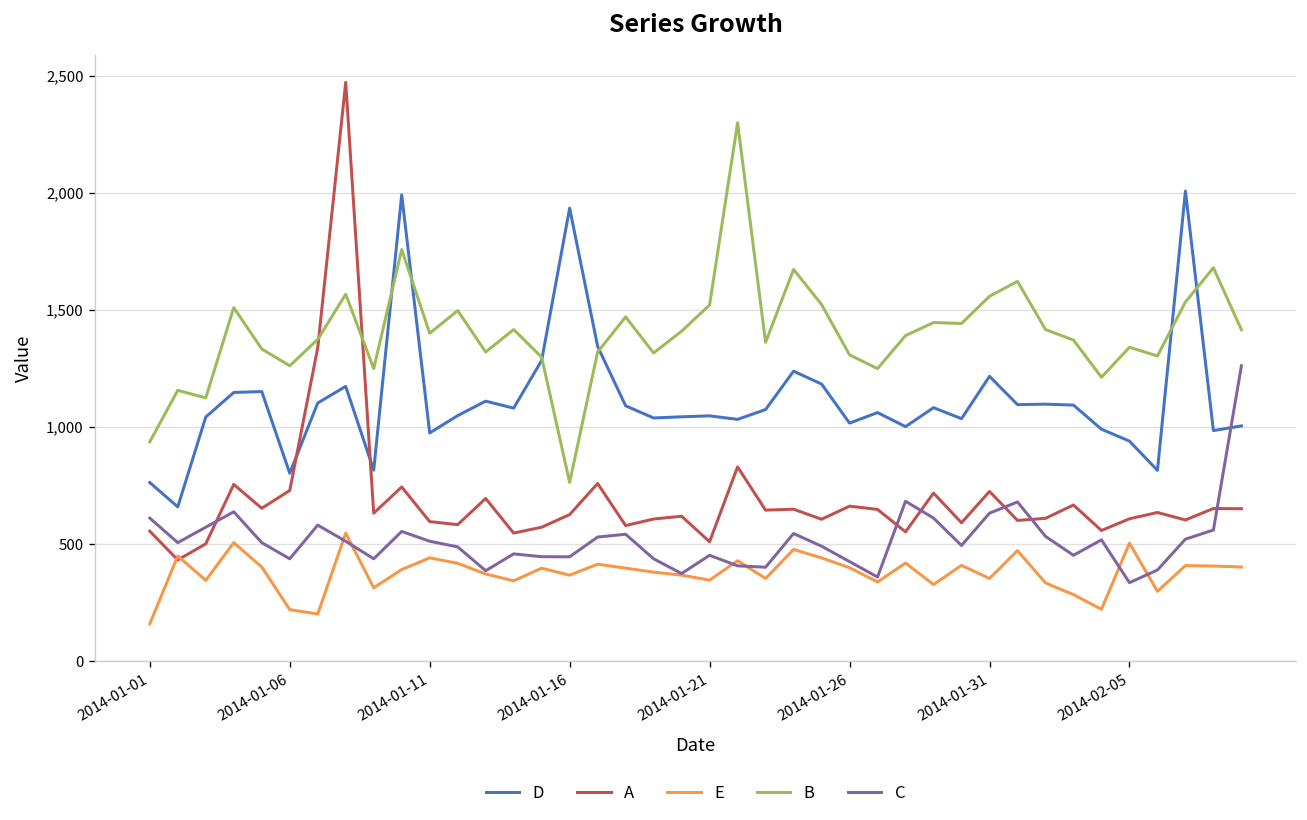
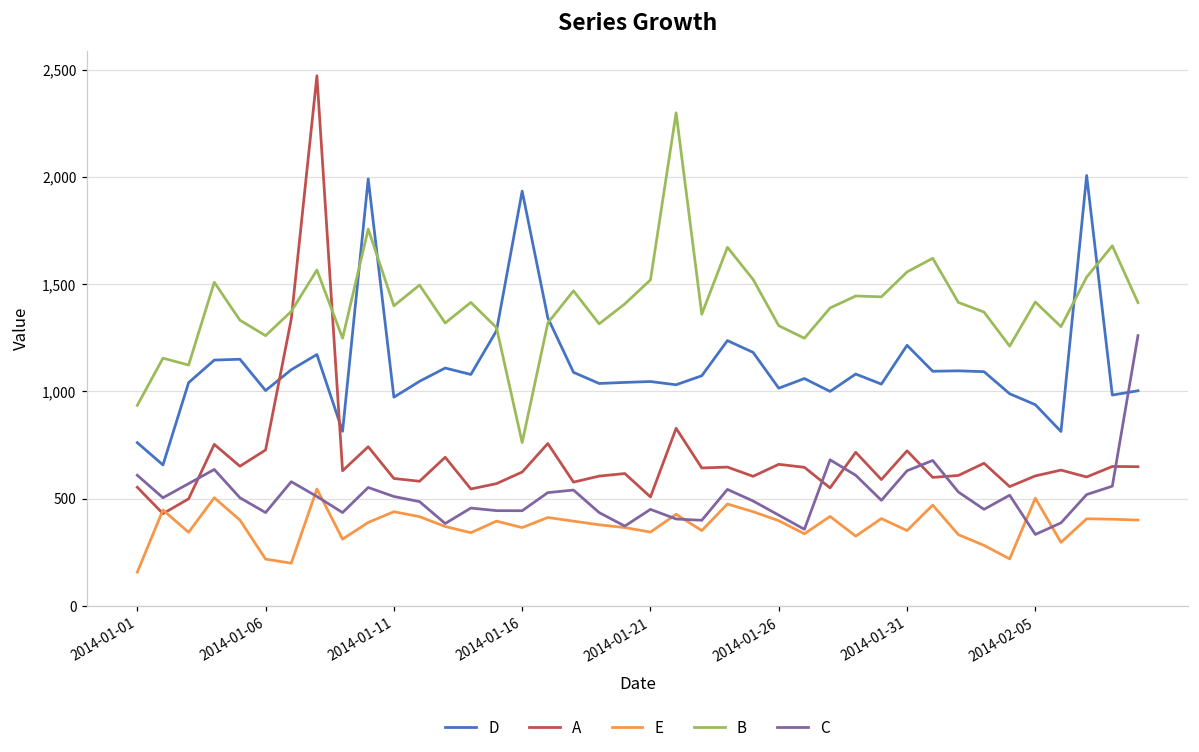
  {
    "D": {
      "2014-01-01": "760",
-     "2014-01-06": "800",
+     "2014-01-06": "1,000",
      "2014-01-11": "970",
      "2014-01-16": "1,930",
      "2014-01-21": "1,050",
      "2014-01-26": "1,020",
      "2014-01-31": "1,220",
      "2014-02-05": "940"
    },
    "A": {
      "2014-01-01": "550",
      "2014-01-06": "730",
      "2014-01-11": "590",
      "2014-01-16": "620",
      "2014-01-21": "510",
      "2014-01-26": "660",
      "2014-01-31": "720",
      "2014-02-05": "610"
    },
    "E": {
      "2014-01-01": "160",
      "2014-01-06": "220",
      "2014-01-11": "440",
      "2014-01-16": "370",
      "2014-01-21": "340",
      "2014-01-26": "400",
      "2014-01-31": "350",
      "2014-02-05": "500"
    },
    "B": {
      "2014-01-01": "940",
      "2014-01-06": "1,260",
      "2014-01-11": "1,400",
      "2014-01-16": "760",
      "2014-01-21": "1,520",
      "2014-01-26": "1,310",
      "2014-01-31": "1,560",
-     "2014-02-05": "1,340"
+     "2014-02-05": "1,420"
    },
    "C": {
      "2014-01-01": "610",
      "2014-01-06": "440",
      "2014-01-11": "510",
      "2014-01-16": "440",
      "2014-01-21": "450",
      "2014-01-26": "420",
      "2014-01-31": "630",
      "2014-02-05": "330"
    }
  }
